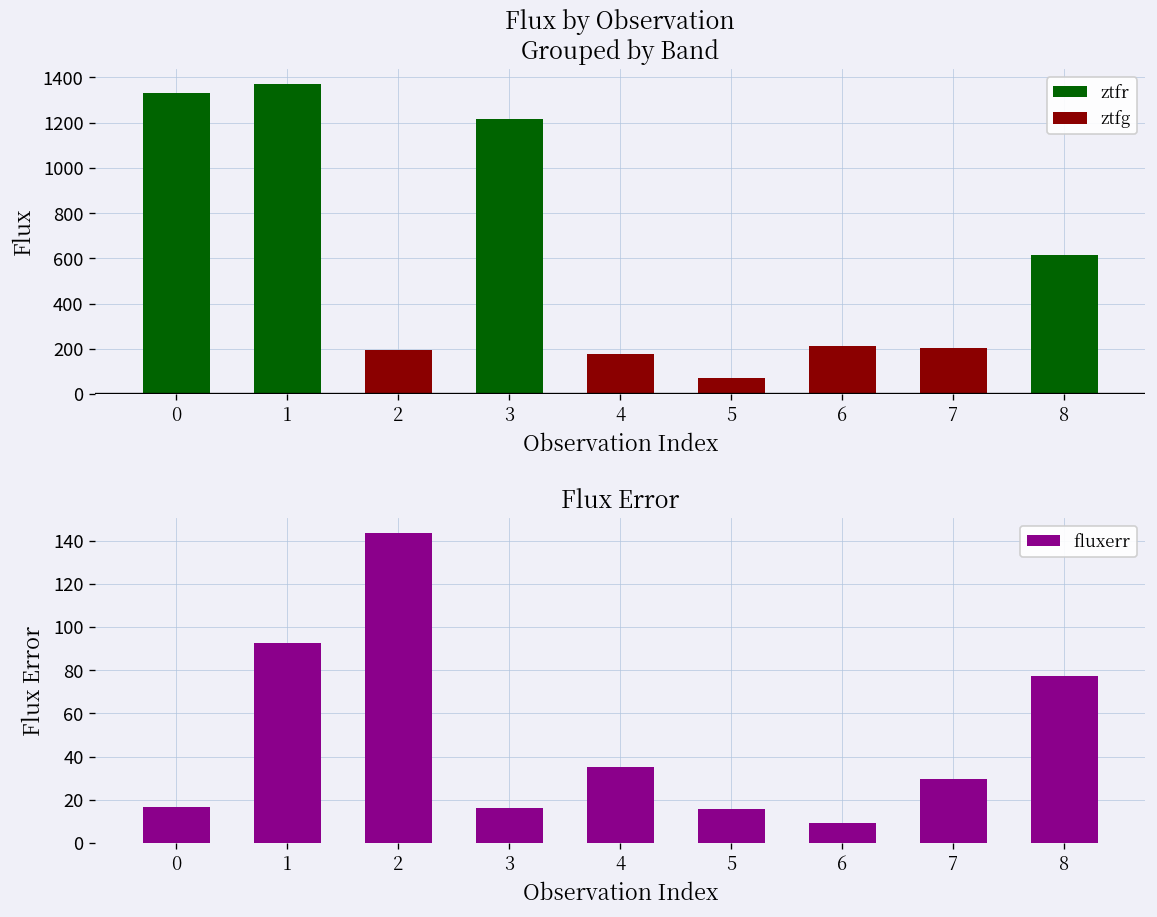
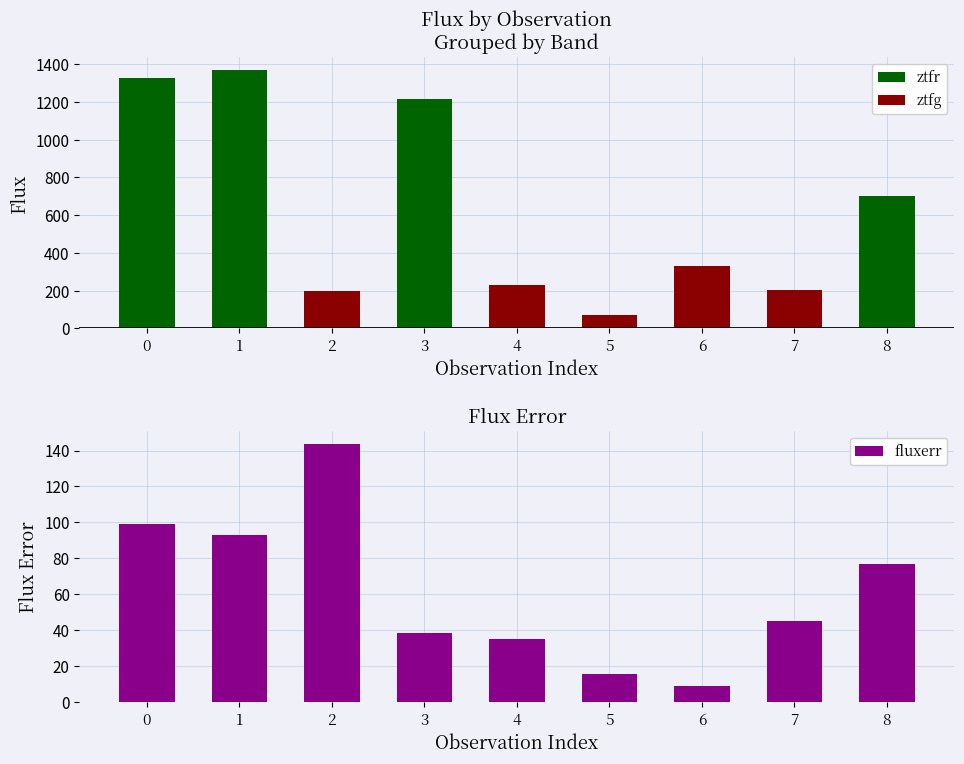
  {
    "Flux by Observation Grouped by Band": {
      "0": 1330,
      "1": 1370,
      "2": 200,
      "3": 1220,
-     "4": 180,
+     "4": 230,
      "5": 70,
-     "6": 210,
+     "6": 330,
      "7": 200,
-     "8": 620
+     "8": 700
    },
    "Flux Error": {
-     "0": 17,
+     "0": 99,
      "1": 93,
      "2": 144,
-     "3": 16,
+     "3": 39,
      "4": 35,
      "5": 16,
      "6": 9,
-     "7": 30,
+     "7": 45,
      "8": 77
    }
  }
